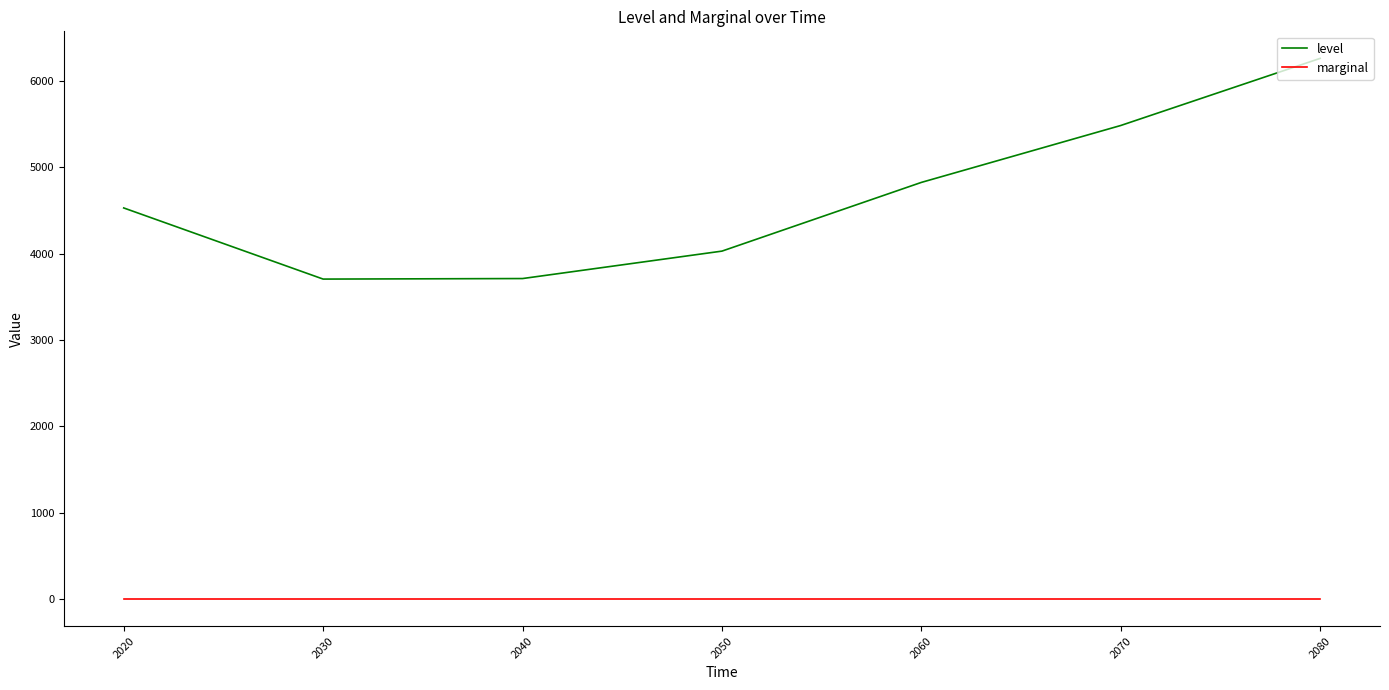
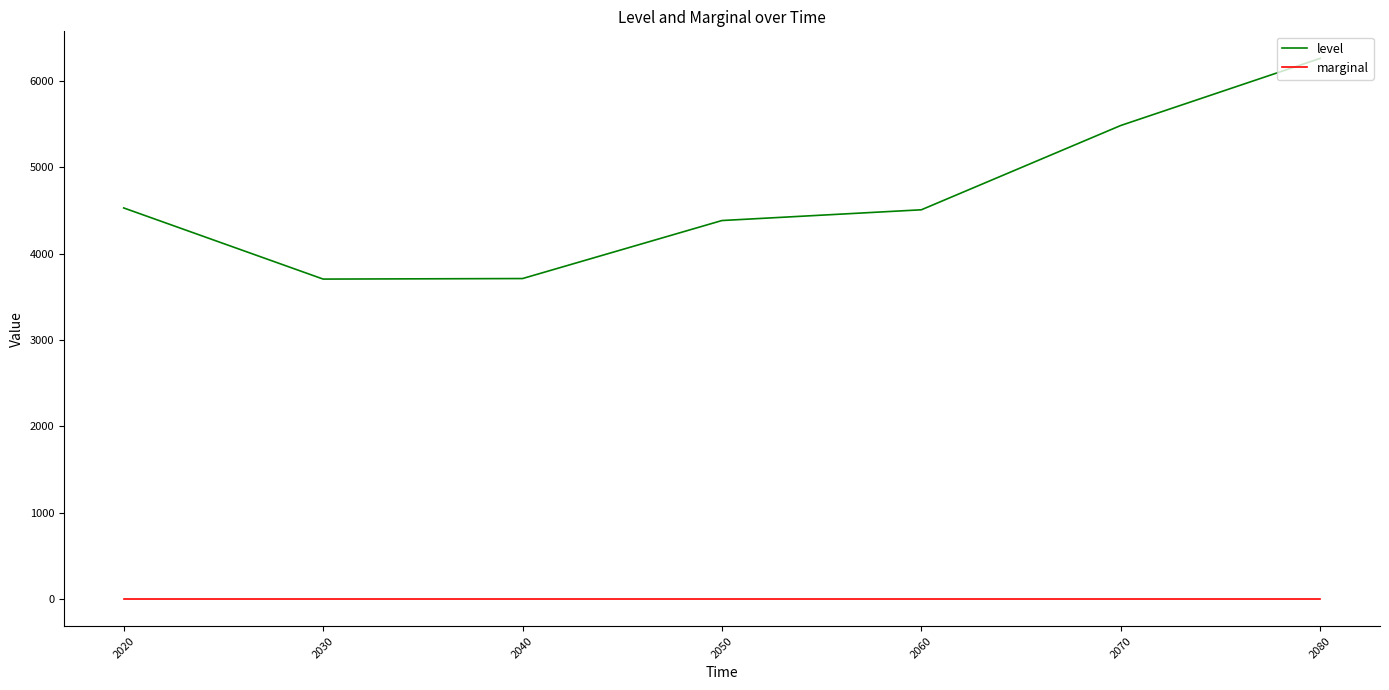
  {
    "level": {
      "2020": 4500,
      "2030": 3700,
      "2040": 3700,
-     "2050": 4000,
-     "2060": 4800,
+     "2050": 4400,
+     "2060": 4500,
      "2070": 5500
    },
    "marginal": {
      "2020": 0,
      "2030": 0,
      "2040": 0,
      "2050": 0,
      "2060": 0,
      "2070": 0,
      "2080": 0
    }
  }
